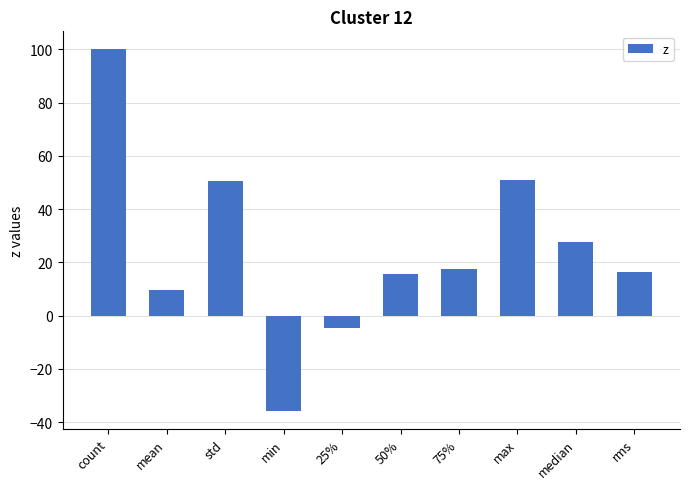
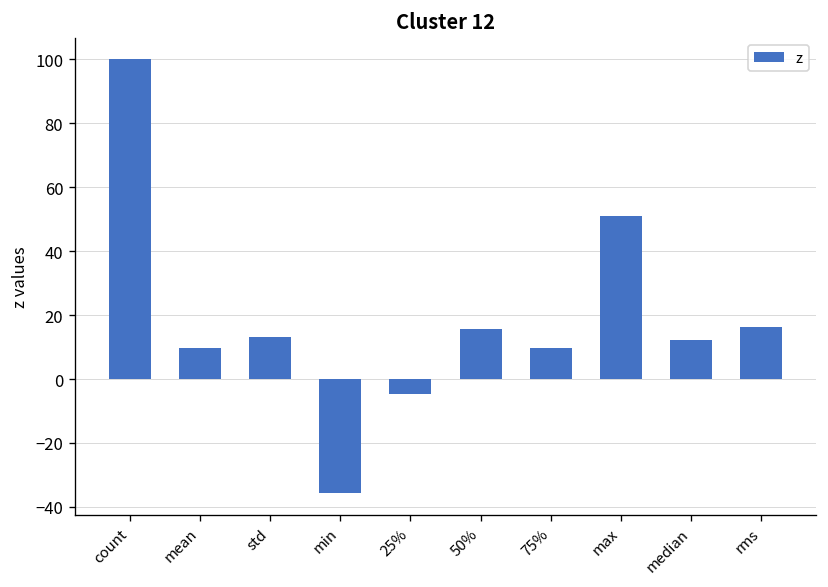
  {
    "count": 100,
    "mean": 10,
-   "std": 51,
+   "std": 13,
    "min": -36,
    "25%": -5,
    "50%": 16,
-   "75%": 18,
+   "75%": 10,
    "max": 51,
-   "median": 28,
+   "median": 12,
    "rms": 16
  }
